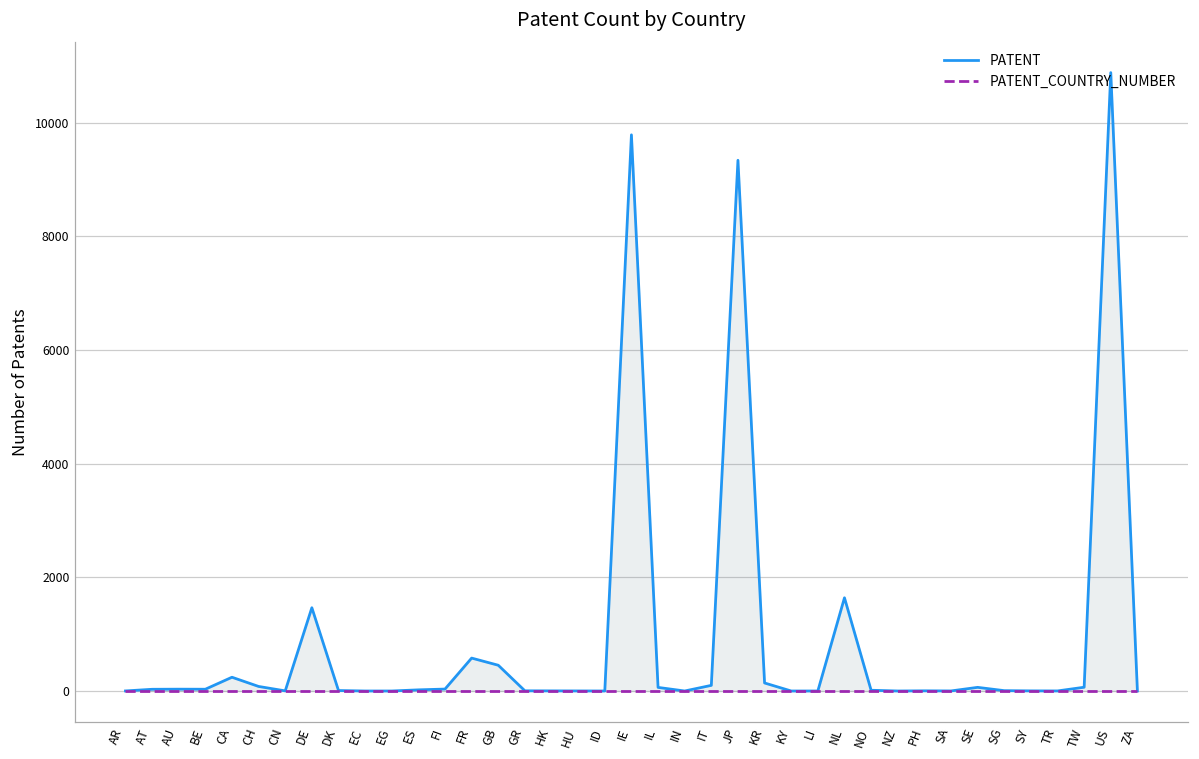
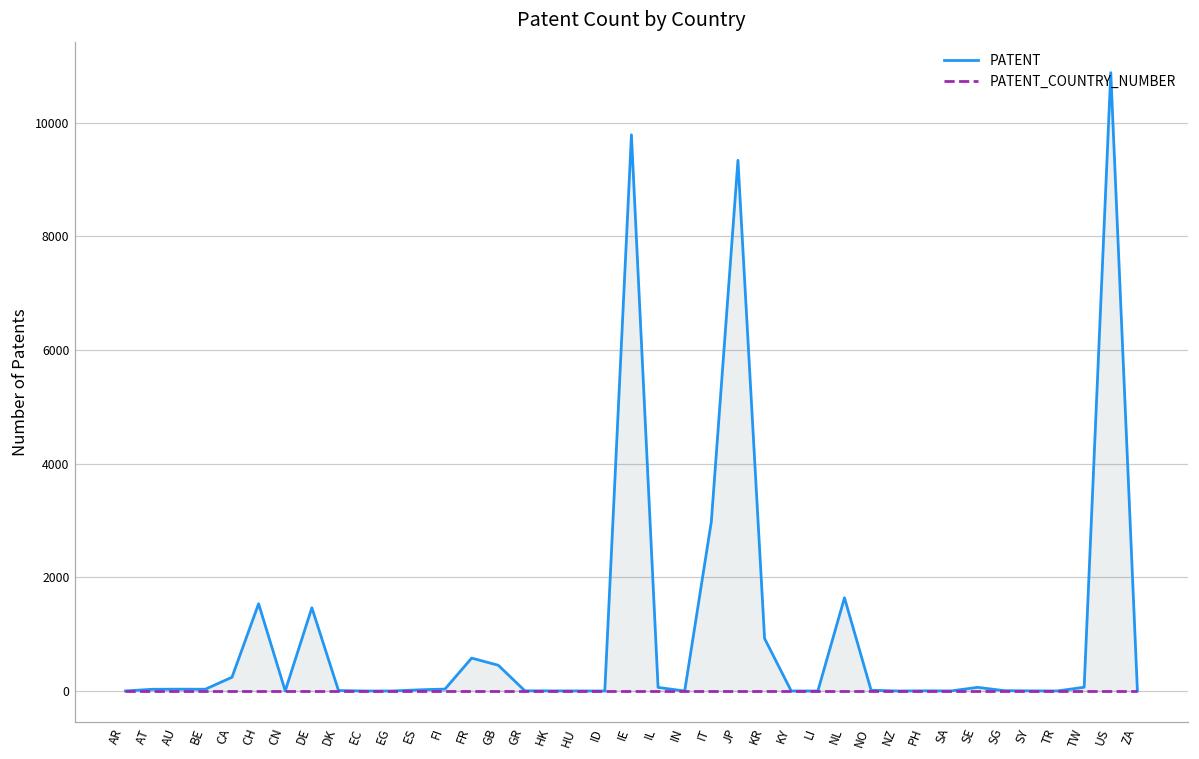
  {
    "PATENT": {
      "CA": 200,
-     "CH": 100,
+     "CH": 1500,
      "DE": 1500,
      "FR": 600,
      "GB": 500,
      "IE": 9800,
      "IL": 100,
-     "IT": 100,
+     "IT": 3000,
      "JP": 9300,
-     "KR": 100,
+     "KR": 900,
      "NL": 1600,
      "SE": 100,
      "TW": 100,
      "US": 10900
    },
    "PATENT_COUNTRY_NUMBER": {
      "CA": 0,
      "CH": 0,
      "DE": 0,
      "FR": 0,
      "GB": 0,
      "IE": 0,
      "IL": 0,
      "IT": 0,
      "JP": 0,
      "KR": 0,
      "NL": 0,
      "SE": 0,
      "TW": 0,
      "US": 0
    }
  }
